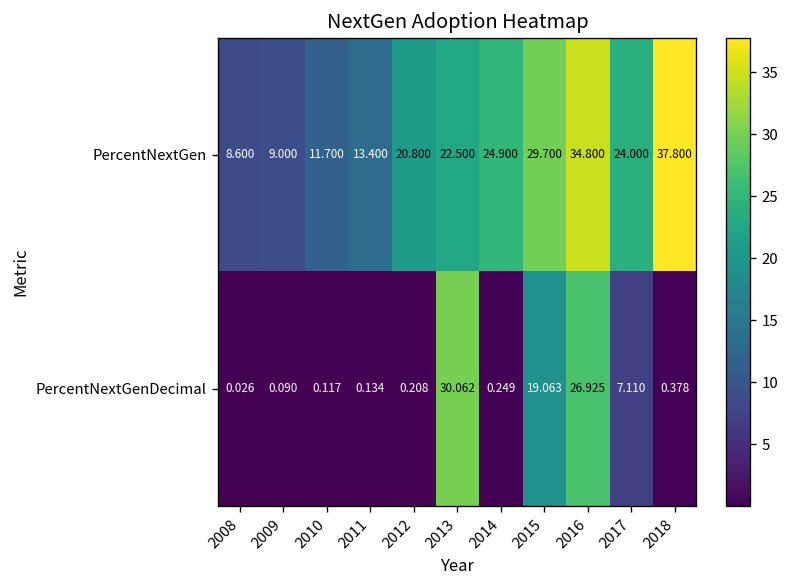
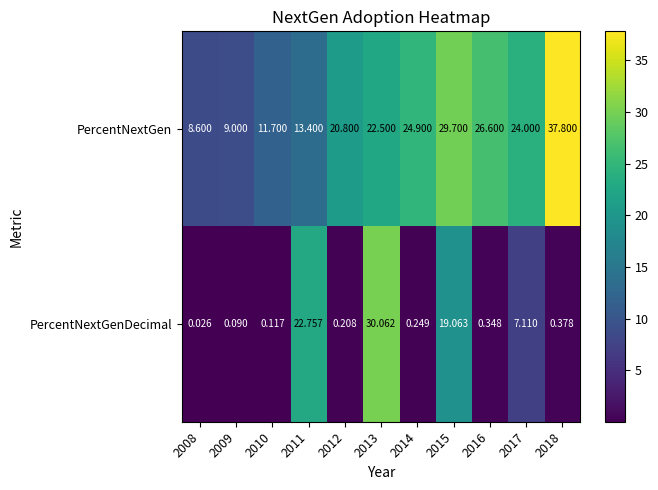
  {
    "PercentNextGen": {
      "2008": 8.600,
      "2009": 9.000,
      "2010": 11.700,
      "2011": 13.400,
      "2012": 20.800,
      "2013": 22.500,
      "2014": 24.900,
      "2015": 29.700,
-     "2016": 34.800,
+     "2016": 26.600,
      "2017": 24.000,
      "2018": 37.800
    },
    "PercentNextGenDecimal": {
      "2008": 0.026,
      "2009": 0.090,
      "2010": 0.117,
-     "2011": 0.134,
+     "2011": 22.757,
      "2012": 0.208,
      "2013": 30.062,
      "2014": 0.249,
      "2015": 19.063,
-     "2016": 26.925,
+     "2016": 0.348,
      "2017": 7.110,
      "2018": 0.378
    }
  }
